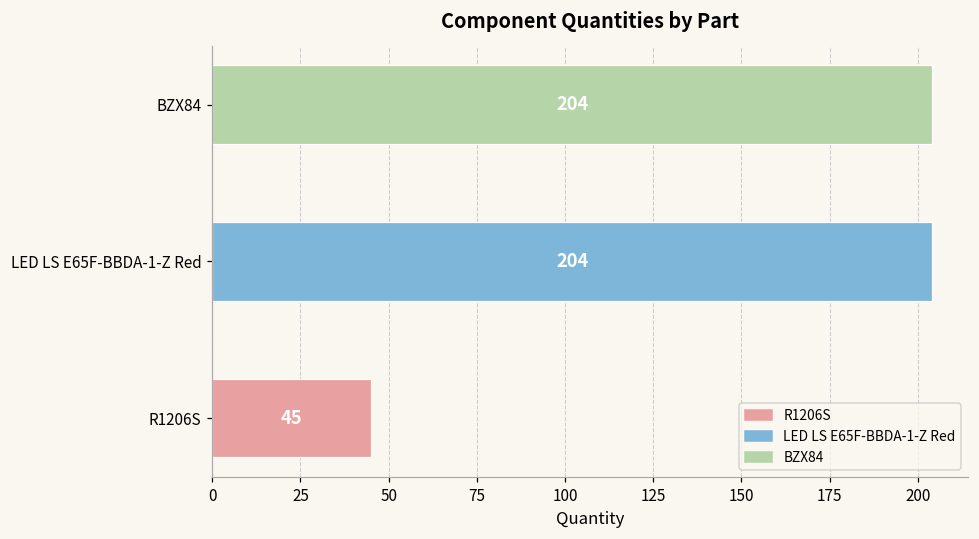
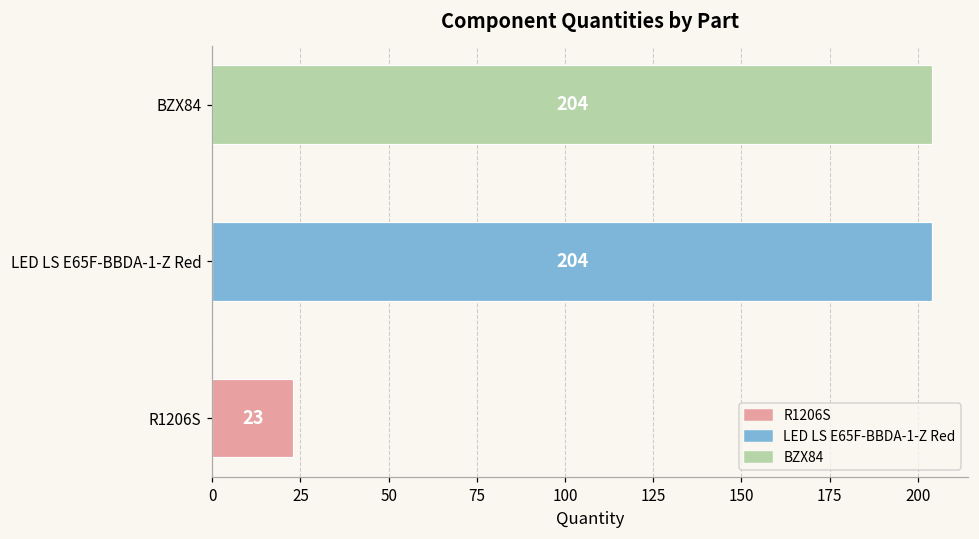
  {
    "BZX84": 204,
    "LED LS E65F-BBDA-1-Z Red": 204,
-   "R1206S": 45
+   "R1206S": 23
  }
